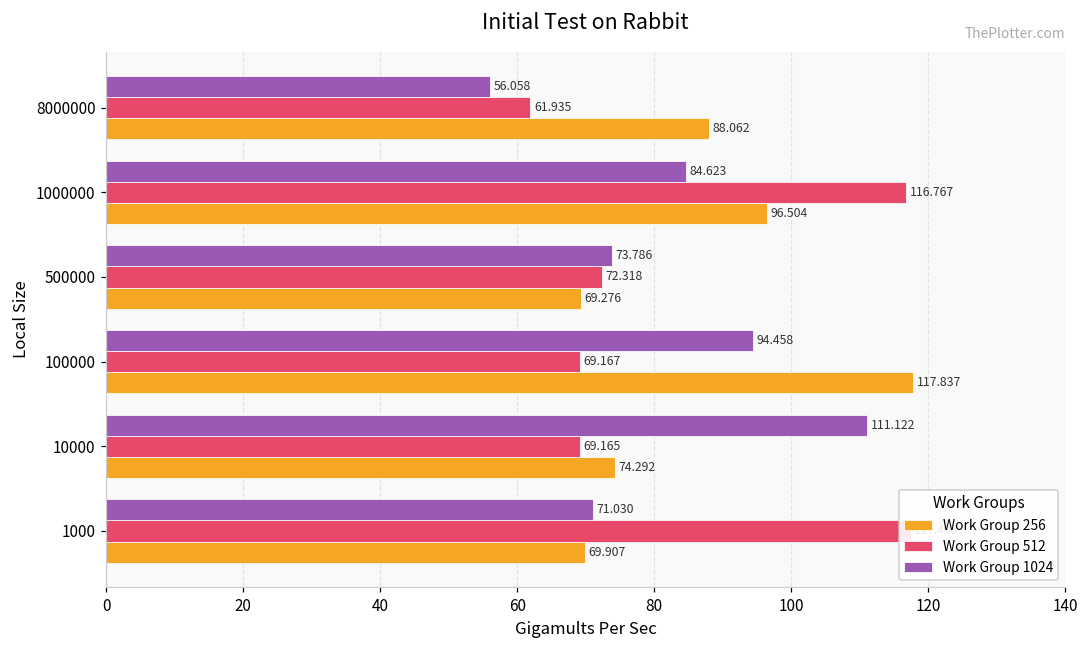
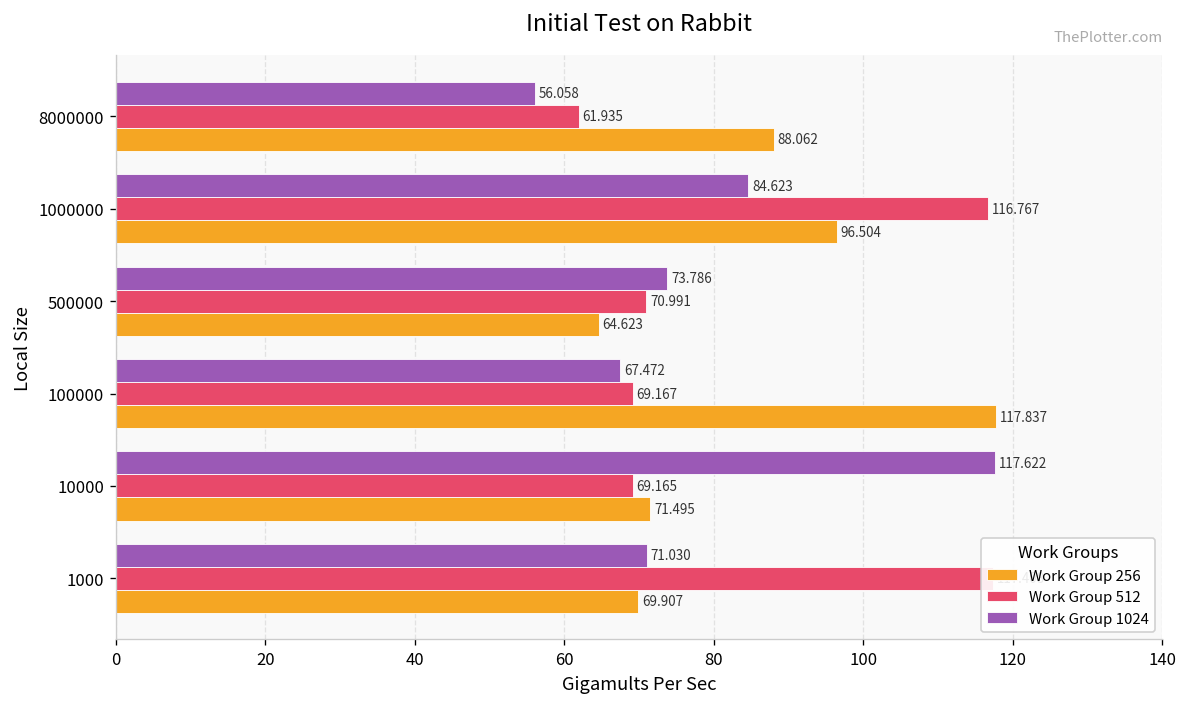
  {
    "Work Group 256": {
      "8000000": 88.062,
      "1000000": 96.504,
-     "500000": 69.276,
+     "500000": 64.623,
      "100000": 117.837,
-     "10000": 74.292,
+     "10000": 71.495,
      "1000": 69.907
    },
    "Work Group 512": {
      "8000000": 61.935,
      "1000000": 116.767,
-     "500000": 72.318,
+     "500000": 70.991,
      "100000": 69.167,
      "10000": 69.165
    },
    "Work Group 1024": {
      "8000000": 56.058,
      "1000000": 84.623,
      "500000": 73.786,
-     "100000": 94.458,
-     "10000": 111.122,
+     "100000": 67.472,
+     "10000": 117.622,
      "1000": 71.030
    }
  }
